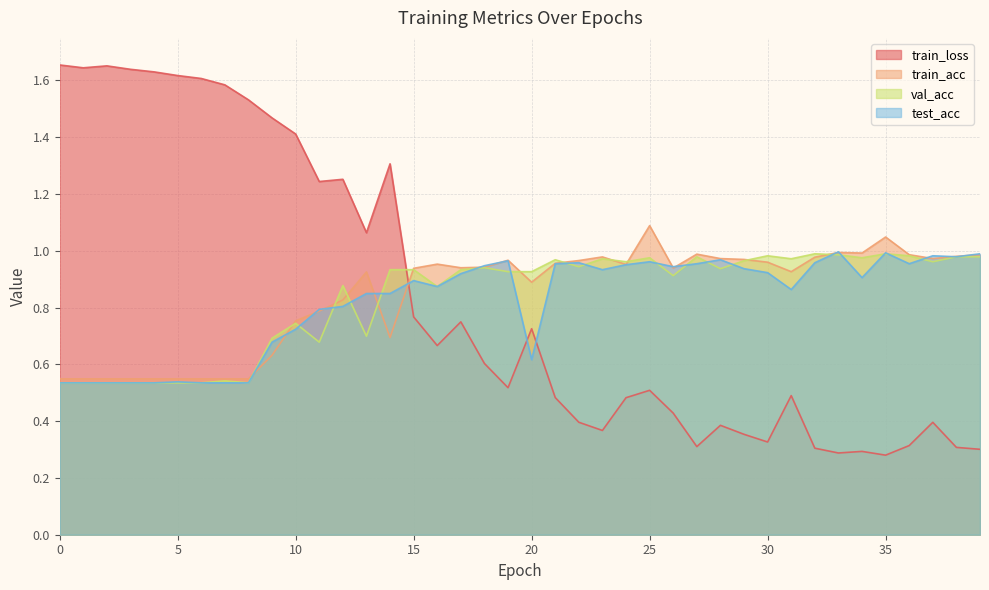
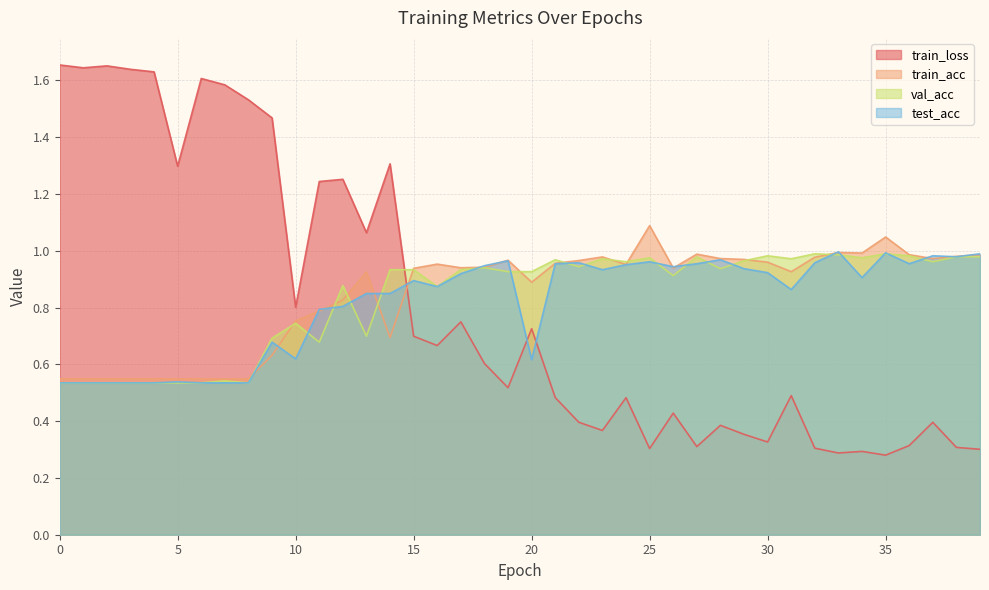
  {
    "train_loss": {
      "0": 1.65,
-     "5": 1.62,
-     "10": 1.41,
-     "15": 0.77,
+     "5": 1.30,
+     "10": 0.80,
+     "15": 0.70,
      "20": 0.73,
-     "25": 0.51,
+     "25": 0.30,
      "30": 0.33,
      "35": 0.28
    },
    "train_acc": {
      "0": 0.55,
      "5": 0.55,
      "20": 0.89,
      "25": 1.09,
      "30": 0.96,
      "35": 1.05
    },
    "val_acc": {
      "20": 0.93,
      "25": 0.98,
      "30": 0.98
    },
    "test_acc": {
-     "10": 0.72,
+     "10": 0.62,
      "15": 0.90,
      "20": 0.62,
      "25": 0.96,
      "30": 0.92
    }
  }
